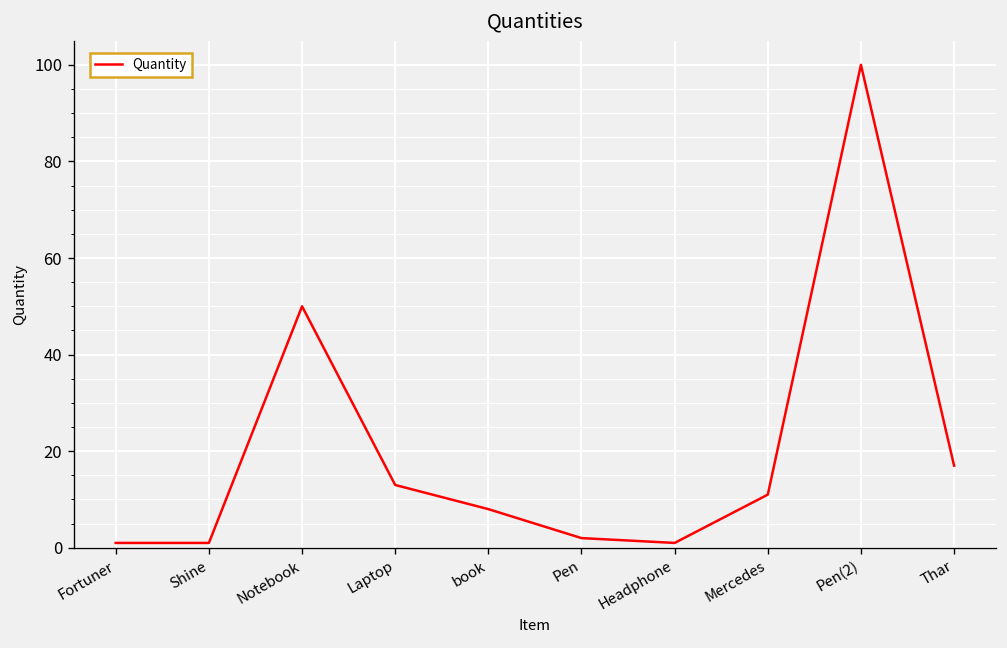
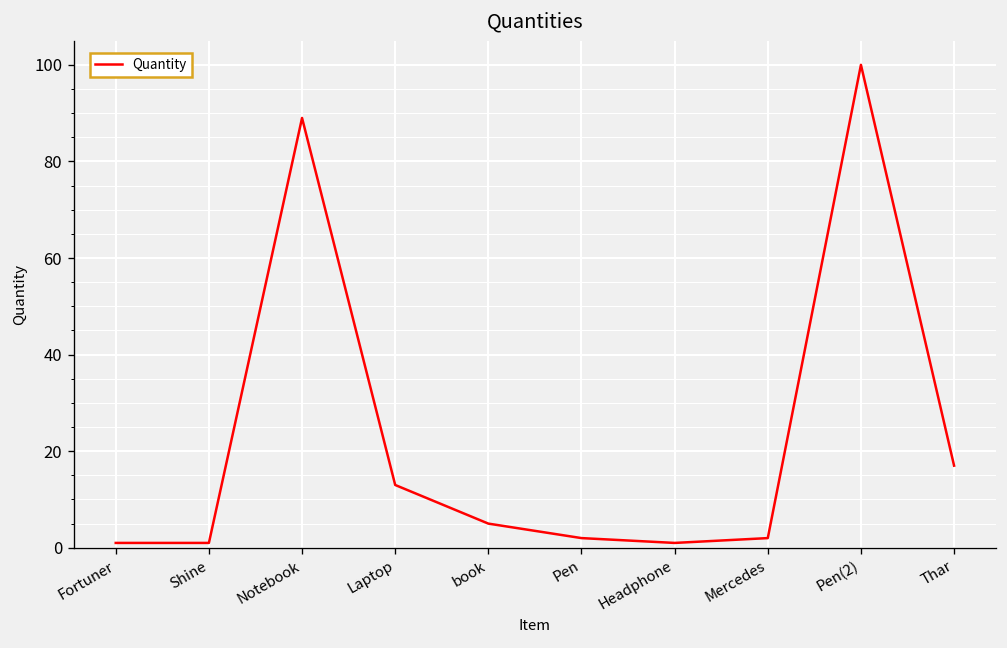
  {
    "Fortuner": 1,
    "Shine": 1,
-   "Notebook": 50,
+   "Notebook": 89,
    "Laptop": 13,
-   "book": 8,
+   "book": 5,
    "Pen": 2,
    "Headphone": 1,
-   "Mercedes": 11,
+   "Mercedes": 2,
    "Pen(2)": 100,
    "Thar": 17
  }
